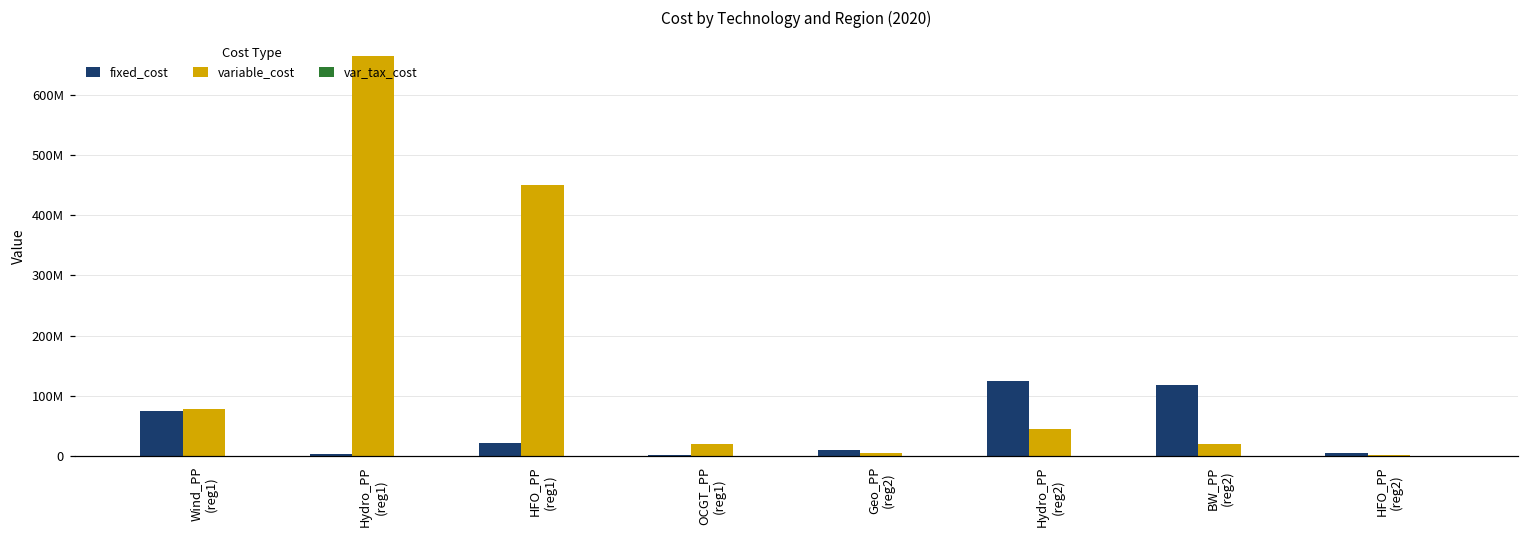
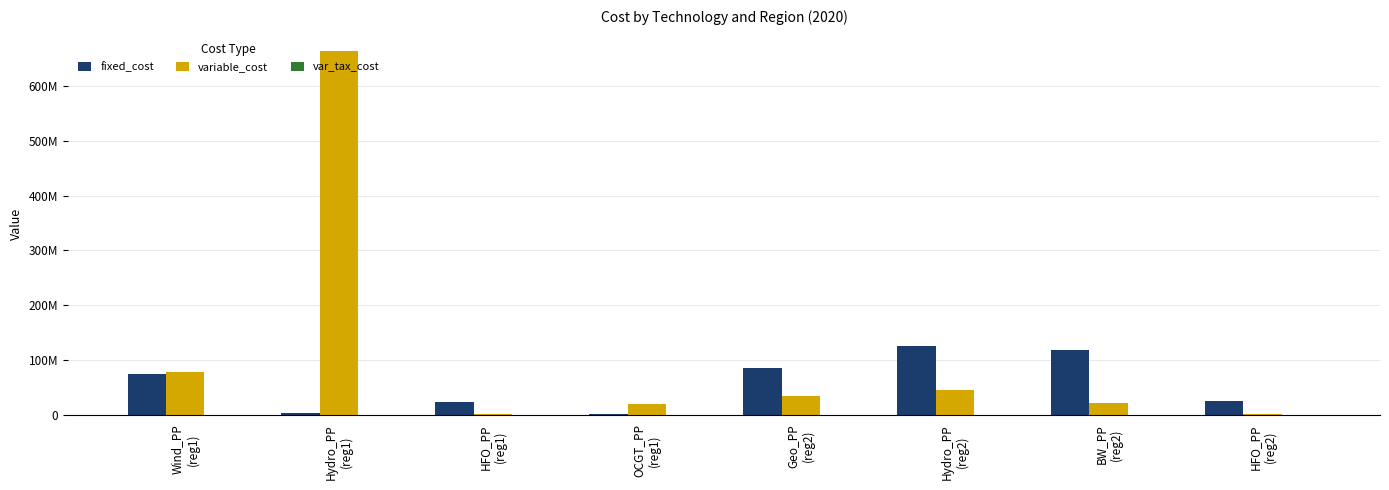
  {
    "fixed_cost": {
      "Wind_PP (reg1)": 80000000,
      "HFO_PP (reg1)": 20000000,
-     "Geo_PP (reg2)": 10000000,
+     "Geo_PP (reg2)": 80000000,
      "Hydro_PP (reg2)": 130000000,
      "BW_PP (reg2)": 120000000,
-     "HFO_PP (reg2)": 10000000
+     "HFO_PP (reg2)": 30000000
    },
    "variable_cost": {
      "Wind_PP (reg1)": 80000000,
      "Hydro_PP (reg1)": 660000000,
-     "HFO_PP (reg1)": 450000000,
+     "HFO_PP (reg1)": 0,
      "OCGT_PP (reg1)": 20000000,
-     "Geo_PP (reg2)": 10000000,
+     "Geo_PP (reg2)": 30000000,
      "Hydro_PP (reg2)": 50000000,
      "BW_PP (reg2)": 20000000
    },
    "var_tax_cost": {
      "Wind_PP (reg1)": 0,
      "Hydro_PP (reg1)": 0,
      "HFO_PP (reg1)": 0,
      "OCGT_PP (reg1)": 0,
      "Geo_PP (reg2)": 0,
      "Hydro_PP (reg2)": 0,
      "BW_PP (reg2)": 0,
      "HFO_PP (reg2)": 0
    }
  }
